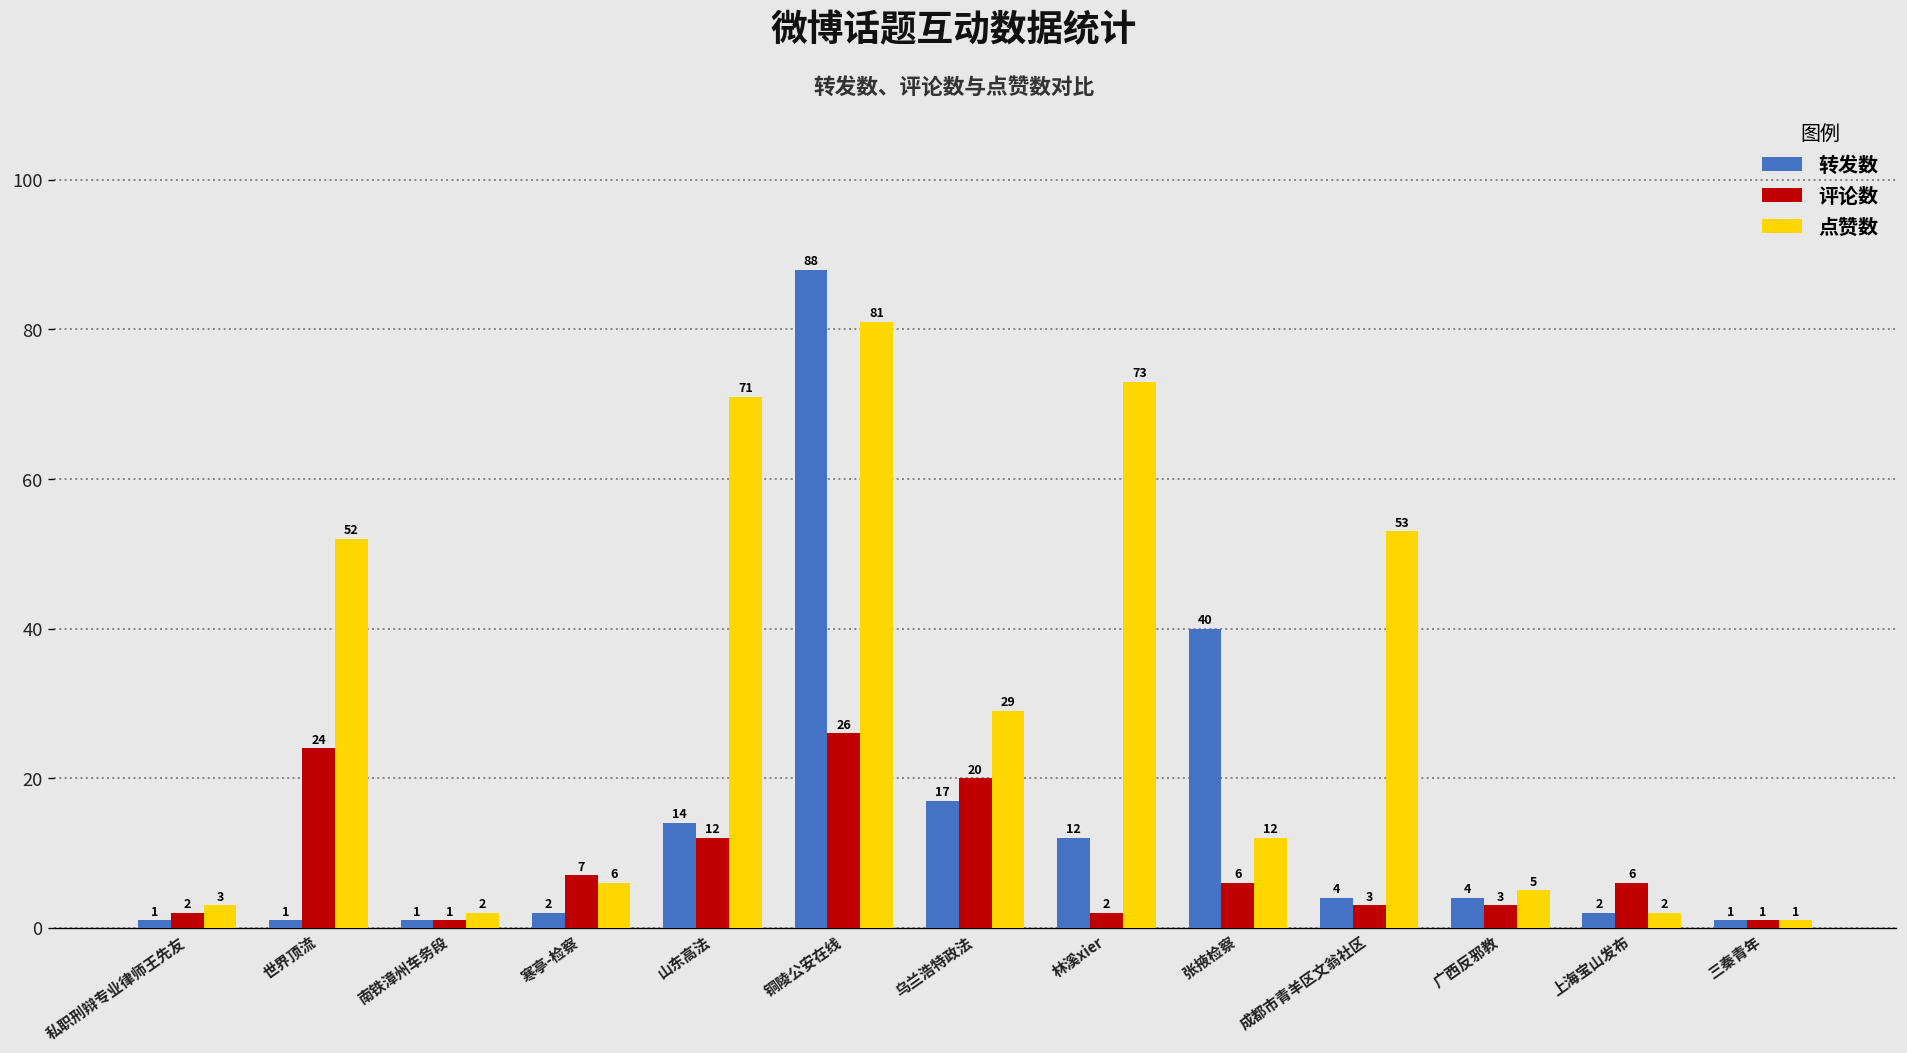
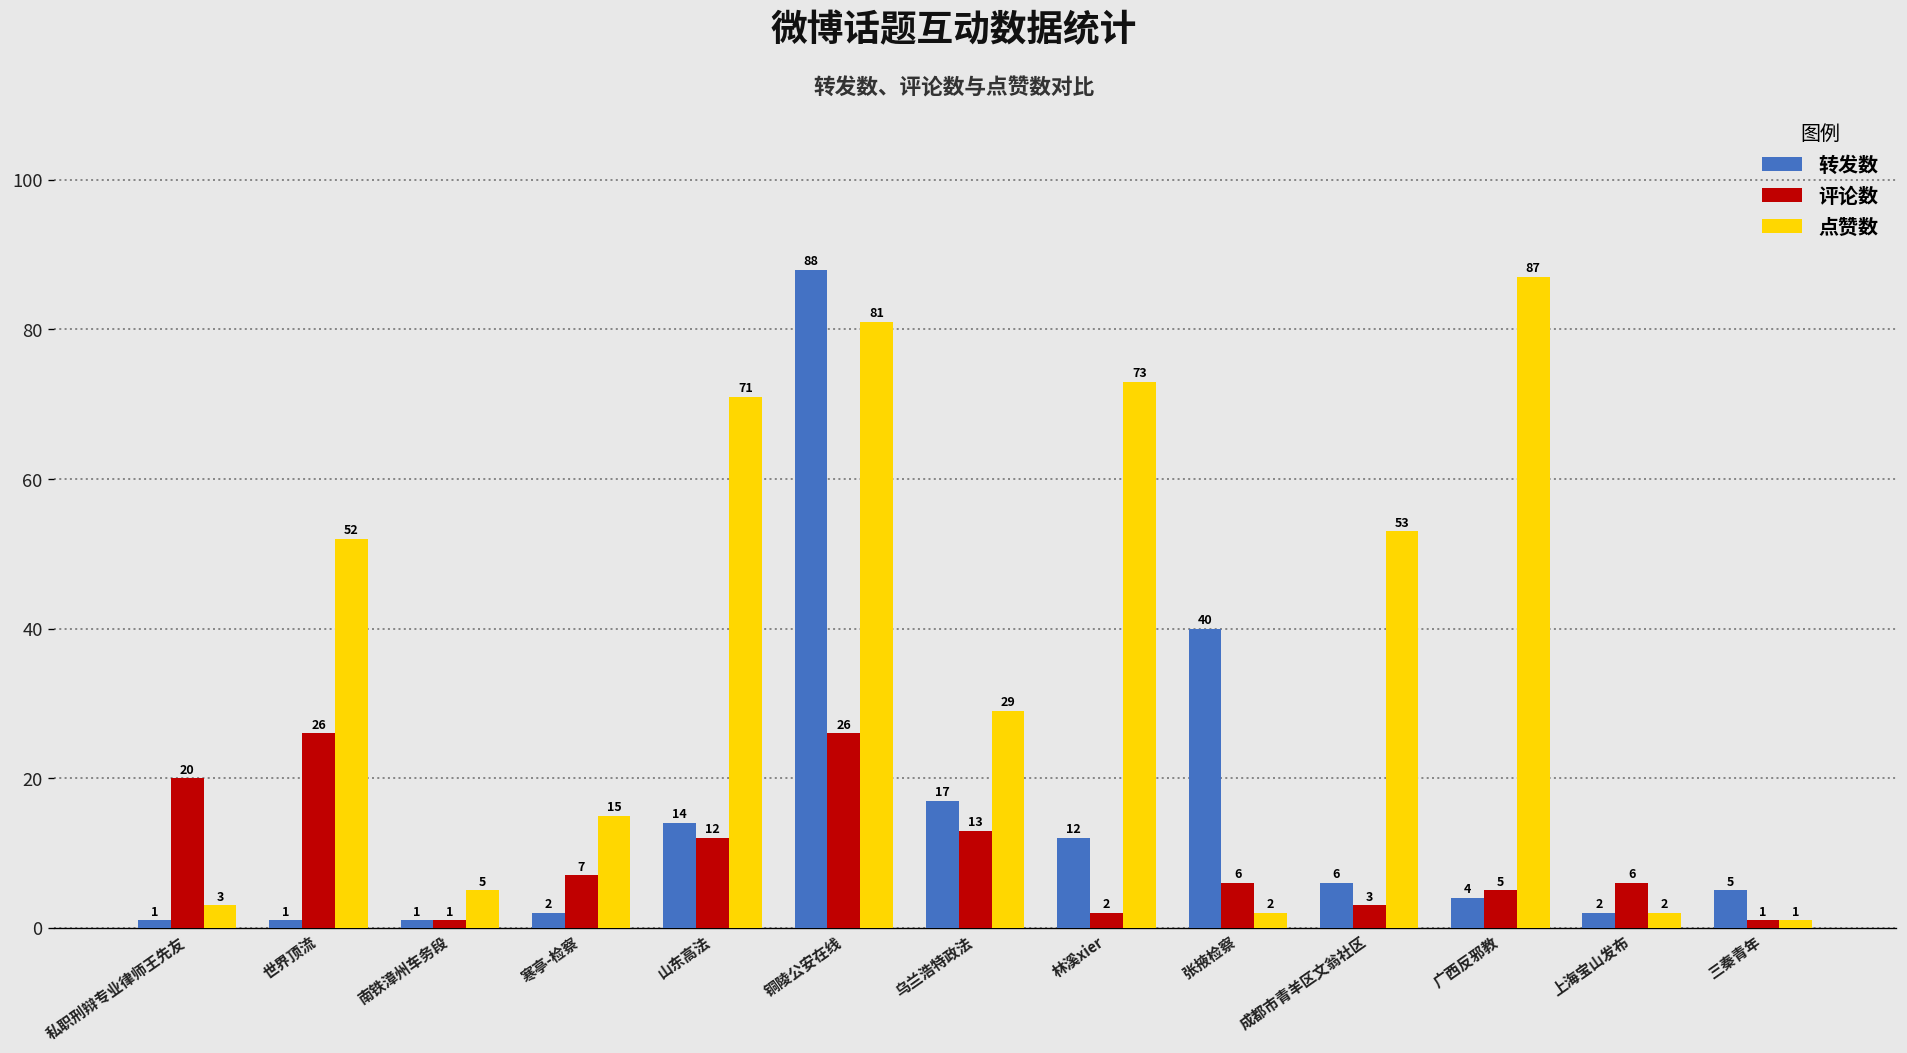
  {
    "转发数": {
      "私职刑辩专业律师王先友": 1,
      "世界顶流": 1,
      "南铁漳州车务段": 1,
      "寒亭-检察": 2,
      "山东高法": 14,
      "铜陵公安在线": 88,
      "乌兰浩特政法": 17,
      "林溪xier": 12,
      "张掖检察": 40,
-     "成都市青羊区文翁社区": 4,
+     "成都市青羊区文翁社区": 6,
      "广西反邪教": 4,
      "上海宝山发布": 2,
-     "三秦青年": 1
+     "三秦青年": 5
    },
    "评论数": {
-     "私职刑辩专业律师王先友": 2,
-     "世界顶流": 24,
+     "私职刑辩专业律师王先友": 20,
+     "世界顶流": 26,
      "南铁漳州车务段": 1,
      "寒亭-检察": 7,
      "山东高法": 12,
      "铜陵公安在线": 26,
-     "乌兰浩特政法": 20,
+     "乌兰浩特政法": 13,
      "林溪xier": 2,
      "张掖检察": 6,
      "成都市青羊区文翁社区": 3,
-     "广西反邪教": 3,
+     "广西反邪教": 5,
      "上海宝山发布": 6,
      "三秦青年": 1
    },
    "点赞数": {
      "私职刑辩专业律师王先友": 3,
      "世界顶流": 52,
-     "南铁漳州车务段": 2,
-     "寒亭-检察": 6,
+     "南铁漳州车务段": 5,
+     "寒亭-检察": 15,
      "山东高法": 71,
      "铜陵公安在线": 81,
      "乌兰浩特政法": 29,
      "林溪xier": 73,
-     "张掖检察": 12,
+     "张掖检察": 2,
      "成都市青羊区文翁社区": 53,
-     "广西反邪教": 5,
+     "广西反邪教": 87,
      "上海宝山发布": 2,
      "三秦青年": 1
    }
  }
